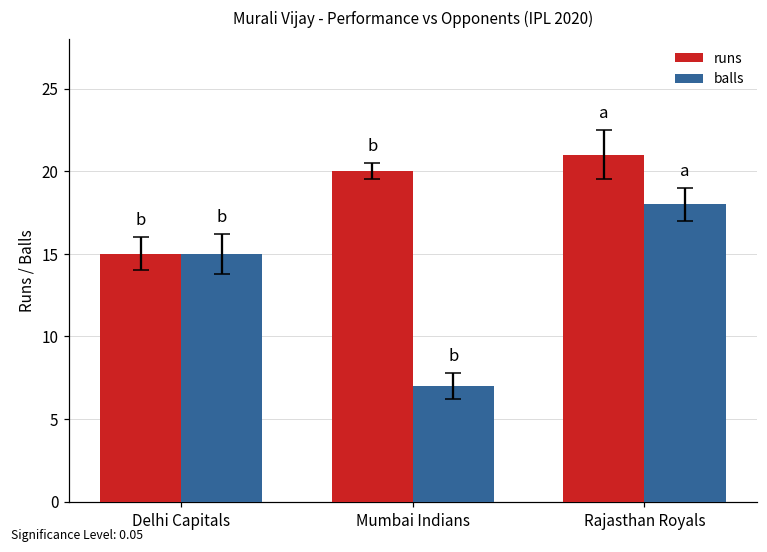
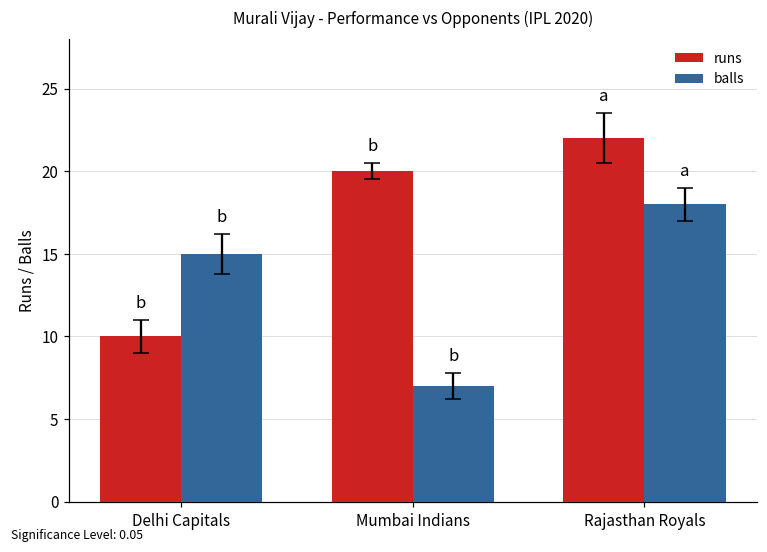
  {
    "runs": {
-     "Delhi Capitals": 15,
+     "Delhi Capitals": 10,
      "Mumbai Indians": 20,
-     "Rajasthan Royals": 21
+     "Rajasthan Royals": 22
    },
    "balls": {
      "Delhi Capitals": 15,
      "Mumbai Indians": 7,
      "Rajasthan Royals": 18
    }
  }
